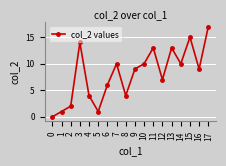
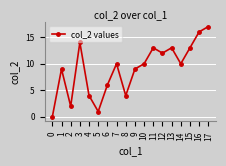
  {
    "0": 0,
-   "1": 1,
+   "1": 9,
    "2": 2,
    "3": 14,
    "4": 4,
    "5": 1,
    "6": 6,
    "7": 10,
    "8": 4,
    "9": 9,
    "10": 10,
    "11": 13,
-   "12": 7,
+   "12": 12,
    "13": 13,
    "14": 10,
-   "15": 15,
-   "16": 9,
+   "15": 13,
+   "16": 16,
    "17": 17
  }
